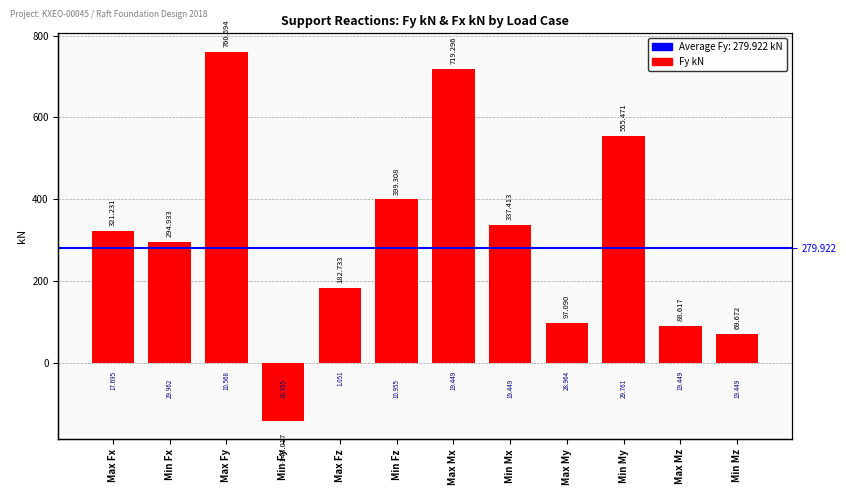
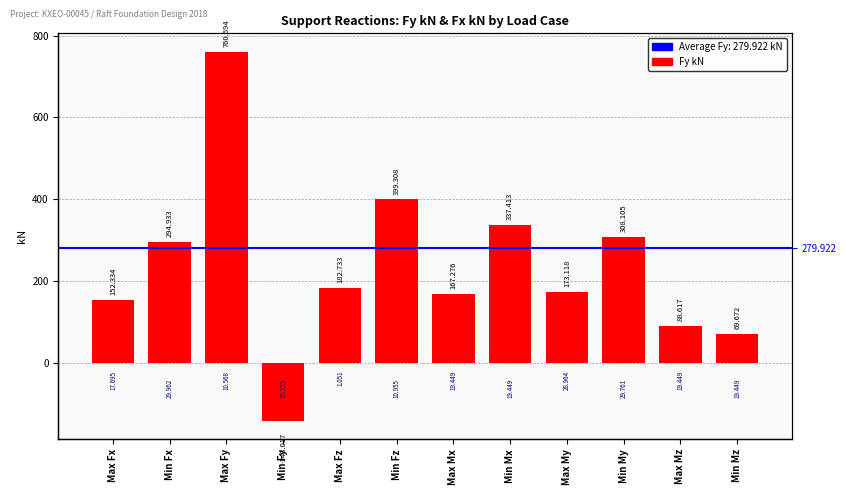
  {
-   "Max Fx": 321.231,
+   "Max Fx": 152.334,
    "Min Fx": 294.933,
    "Max Fy": 760.694,
    "Min Fy": -143.017,
    "Max Fz": 182.733,
    "Min Fz": 399.308,
-   "Max Mx": 719.296,
+   "Max Mx": 167.276,
    "Min Mx": 337.413,
-   "Max My": 97.090,
-   "Min My": 555.471,
+   "Max My": 173.118,
+   "Min My": 308.105,
    "Max Mz": 88.617,
    "Min Mz": 69.672
  }
